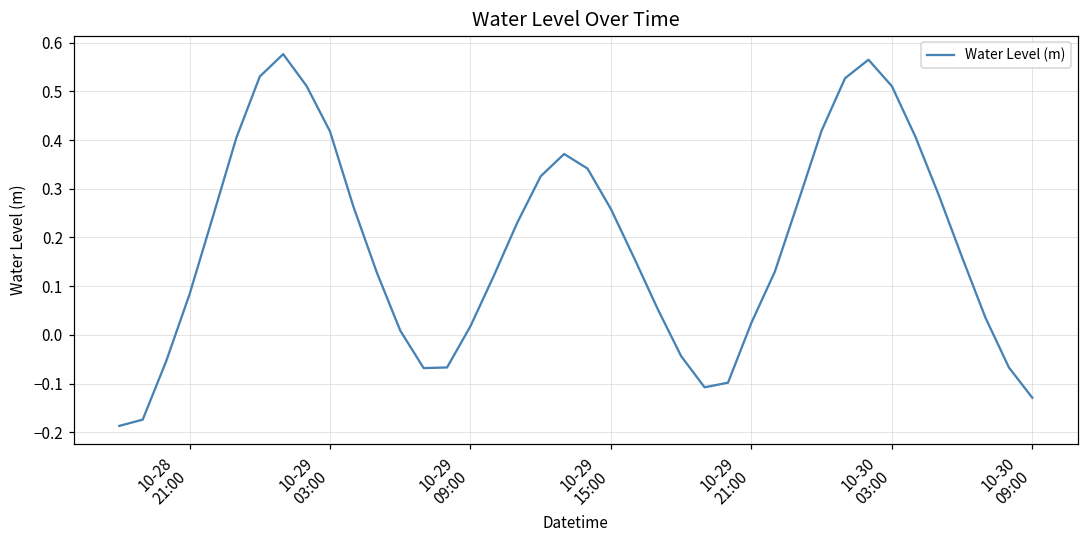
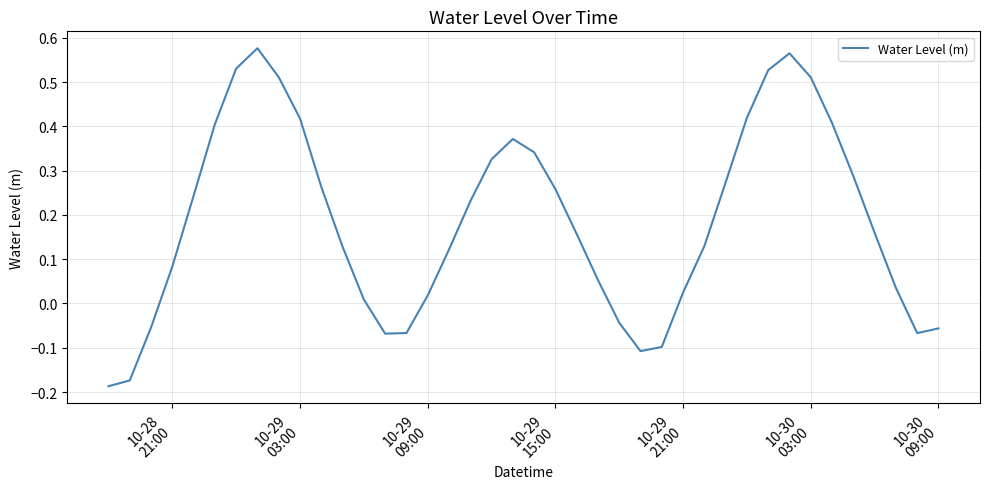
  {
    "10-28 21:00": 0.08,
    "10-29 03:00": 0.42,
    "10-29 09:00": 0.02,
    "10-29 15:00": 0.26,
    "10-29 21:00": 0.02,
    "10-30 03:00": 0.51,
-   "10-30 09:00": -0.13
+   "10-30 09:00": -0.06
  }
